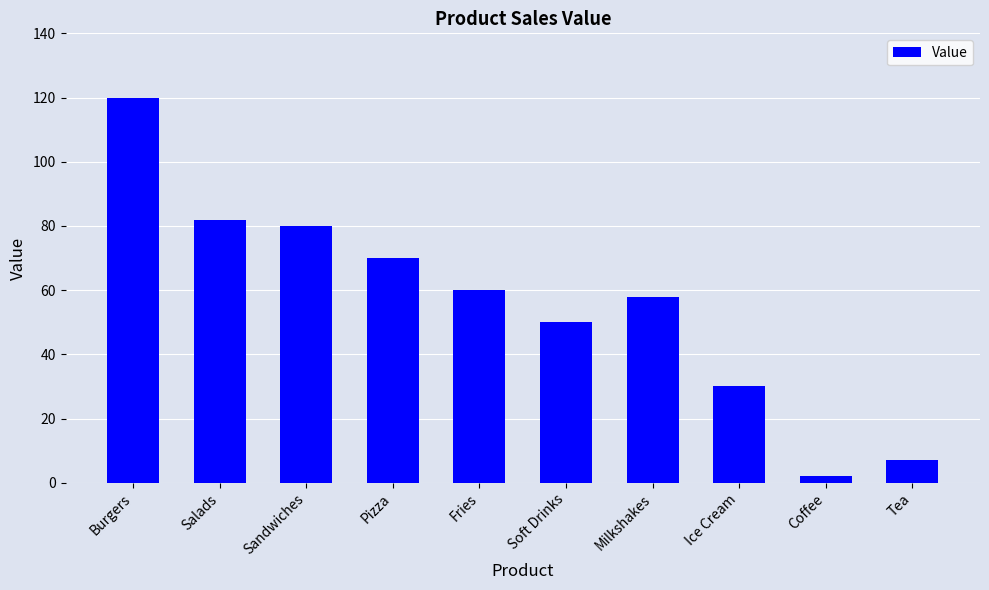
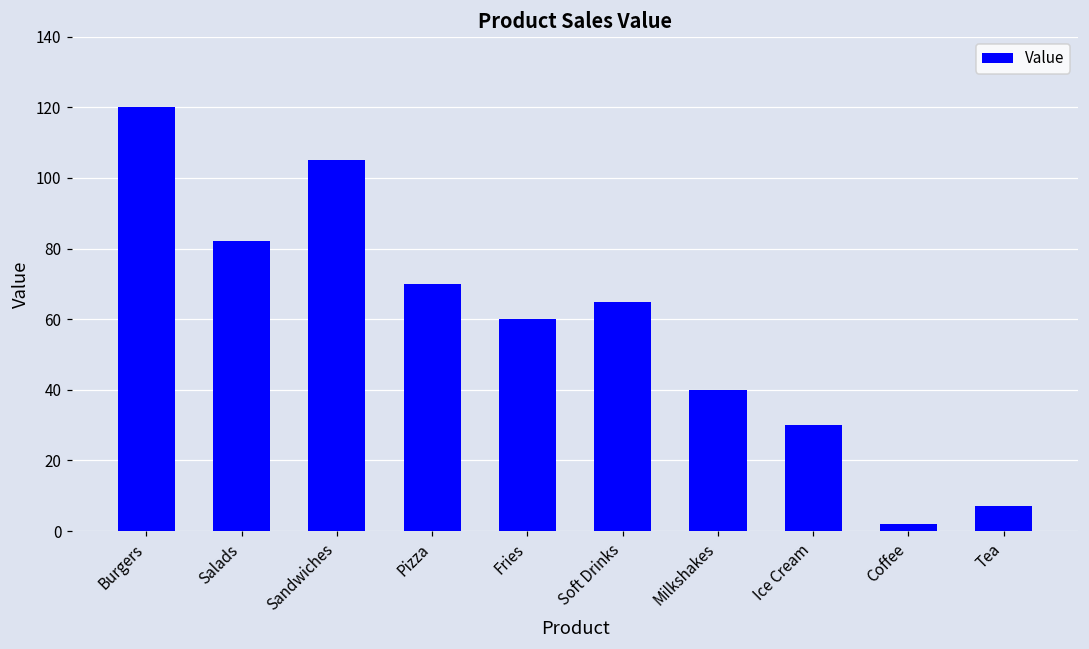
  {
    "Burgers": 120,
    "Salads": 82,
-   "Sandwiches": 80,
+   "Sandwiches": 105,
    "Pizza": 70,
    "Fries": 60,
-   "Soft Drinks": 50,
-   "Milkshakes": 58,
+   "Soft Drinks": 65,
+   "Milkshakes": 40,
    "Ice Cream": 30,
    "Coffee": 2,
    "Tea": 7
  }
